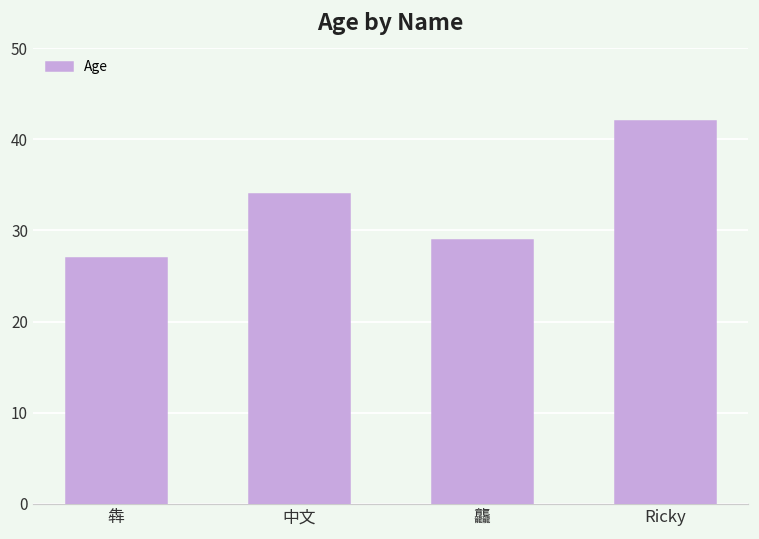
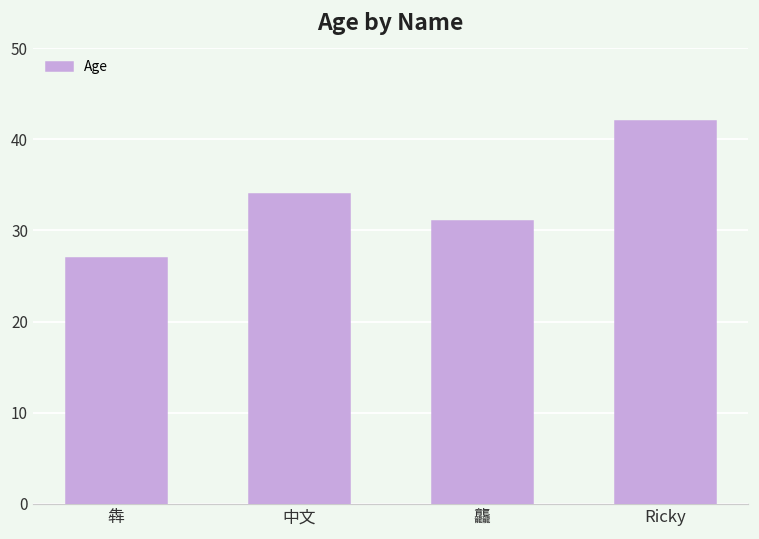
  {
    "犇": 27,
    "中文": 34,
-   "龘": 29,
+   "龘": 31,
    "Ricky": 42
  }
